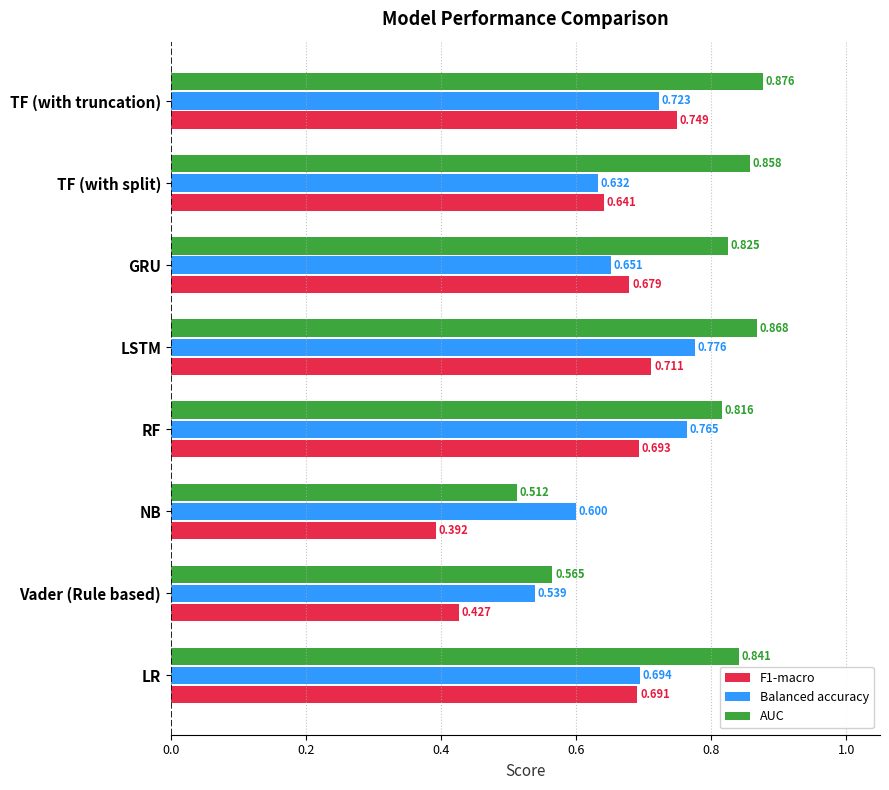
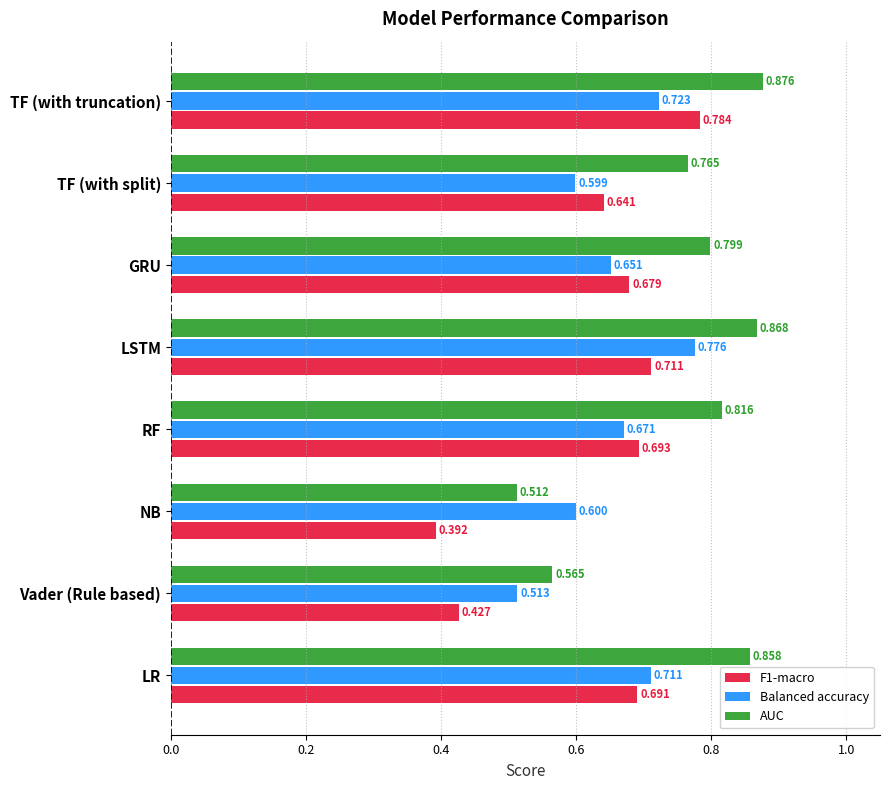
  {
    "F1-macro": {
-     "TF (with truncation)": 0.749,
+     "TF (with truncation)": 0.784,
      "TF (with split)": 0.641,
      "GRU": 0.679,
      "LSTM": 0.711,
      "RF": 0.693,
      "NB": 0.392,
      "Vader (Rule based)": 0.427,
      "LR": 0.691
    },
    "Balanced accuracy": {
      "TF (with truncation)": 0.723,
-     "TF (with split)": 0.632,
+     "TF (with split)": 0.599,
      "GRU": 0.651,
      "LSTM": 0.776,
-     "RF": 0.765,
+     "RF": 0.671,
      "NB": 0.600,
-     "Vader (Rule based)": 0.539,
-     "LR": 0.694
+     "Vader (Rule based)": 0.513,
+     "LR": 0.711
    },
    "AUC": {
      "TF (with truncation)": 0.876,
-     "TF (with split)": 0.858,
-     "GRU": 0.825,
+     "TF (with split)": 0.765,
+     "GRU": 0.799,
      "LSTM": 0.868,
      "RF": 0.816,
      "NB": 0.512,
      "Vader (Rule based)": 0.565,
-     "LR": 0.841
+     "LR": 0.858
    }
  }
